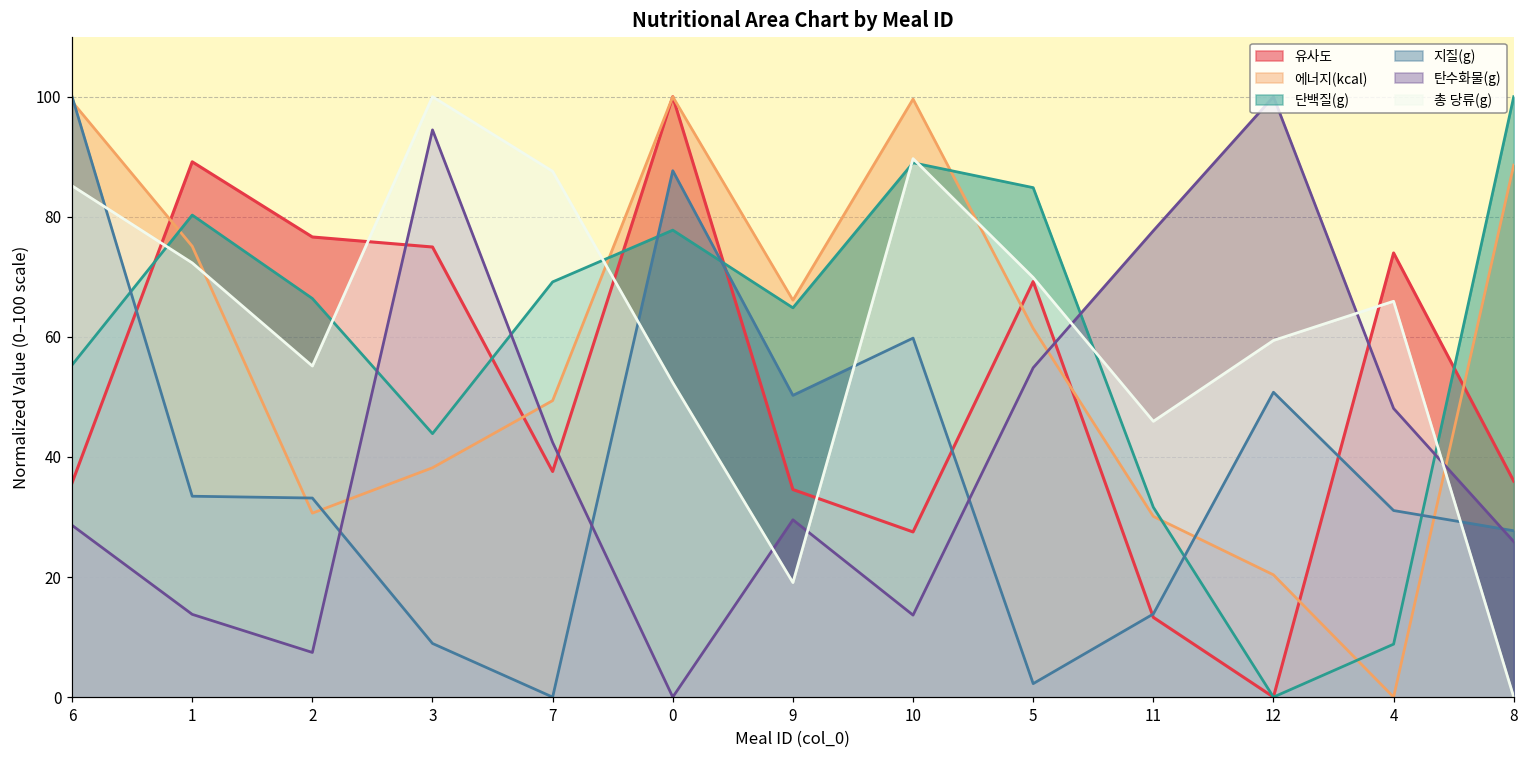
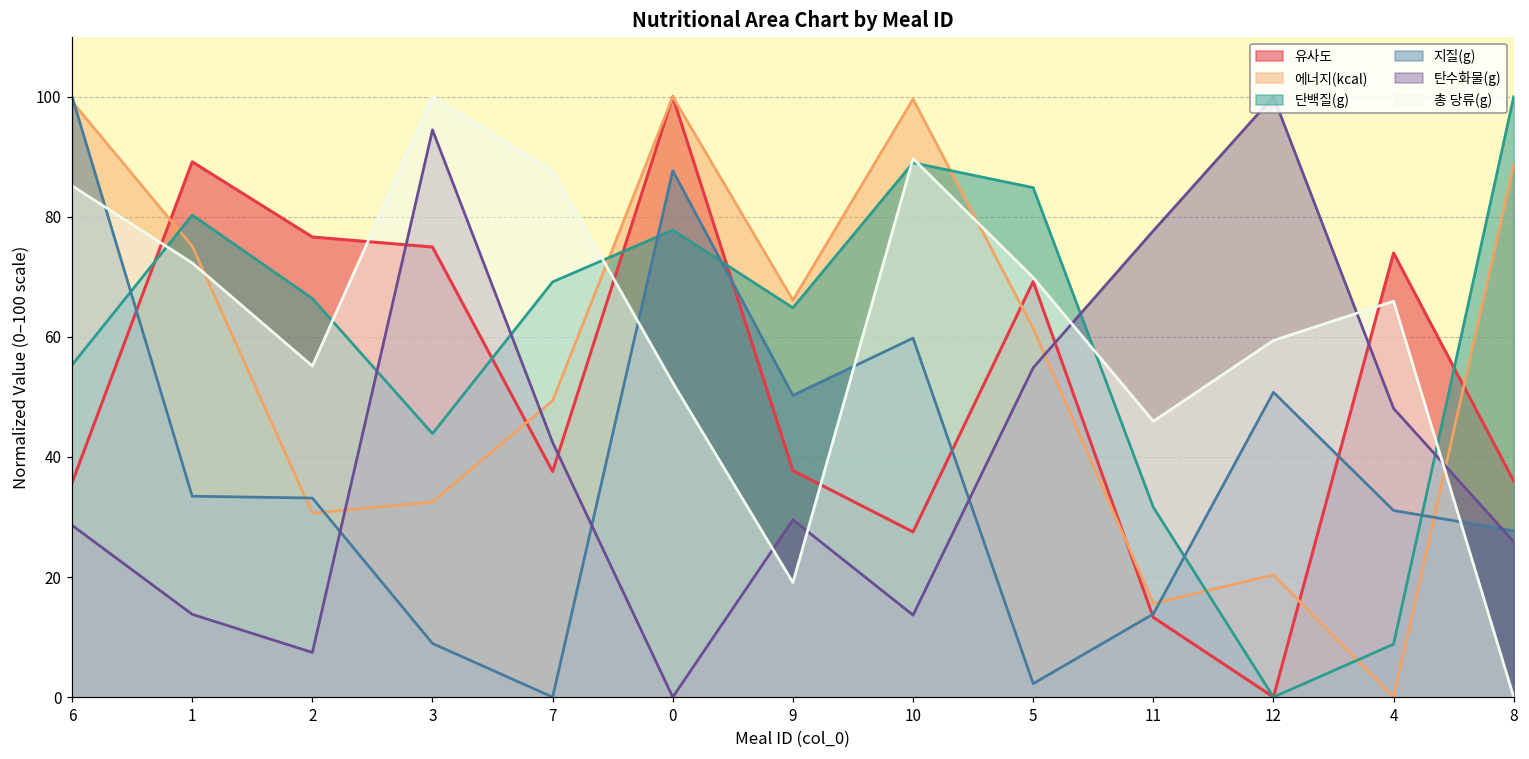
  {
    "유사도": {
      "6": 36,
      "1": 89,
      "2": 77,
      "3": 75,
      "7": 38,
-     "9": 35,
+     "9": 38,
      "10": 28,
      "5": 69,
      "11": 13,
      "4": 74,
      "8": 36
    },
    "에너지(kcal)": {
      "6": 99,
      "1": 75,
      "2": 31,
-     "3": 38,
+     "3": 33,
      "7": 49,
      "9": 66,
      "10": 100,
      "5": 61,
-     "11": 30,
+     "11": 16,
      "12": 20,
      "4": 0,
      "8": 89
    },
    "총 당류(g)": {
      "6": 85,
      "1": 72,
      "2": 55,
      "3": 100,
      "7": 88,
      "0": 52,
      "9": 19,
      "10": 90,
      "5": 70,
      "11": 46,
      "12": 59,
      "4": 66,
      "8": 0
    }
  }
